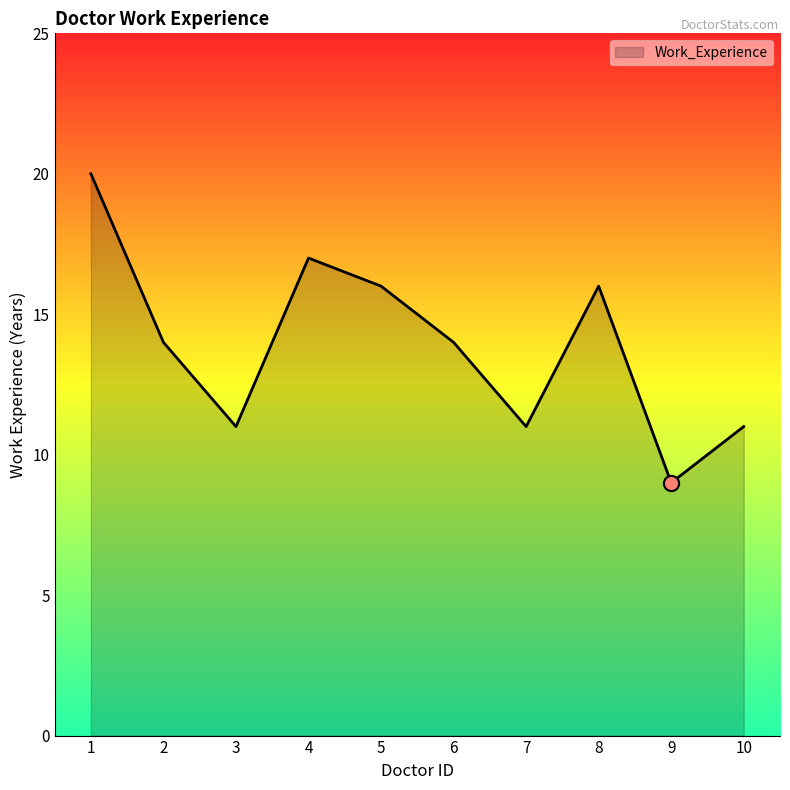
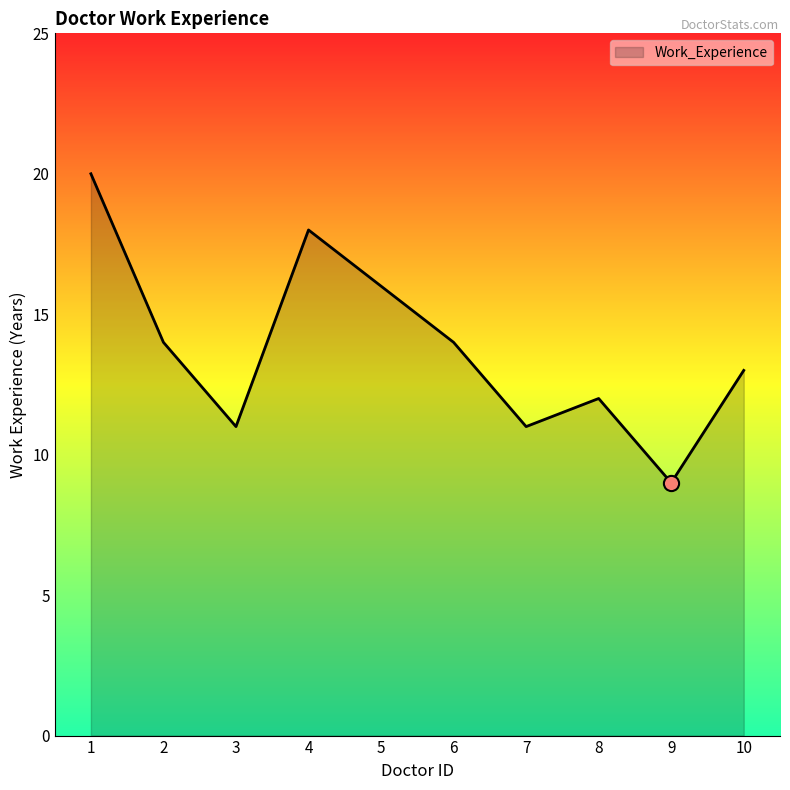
  {
    "Work_Experience": {
      "1": 20,
      "2": 14,
      "3": 11,
-     "4": 17,
+     "4": 18,
      "5": 16,
      "6": 14,
      "7": 11,
-     "8": 16,
-     "10": 11
+     "8": 12,
+     "10": 13
    }
  }
